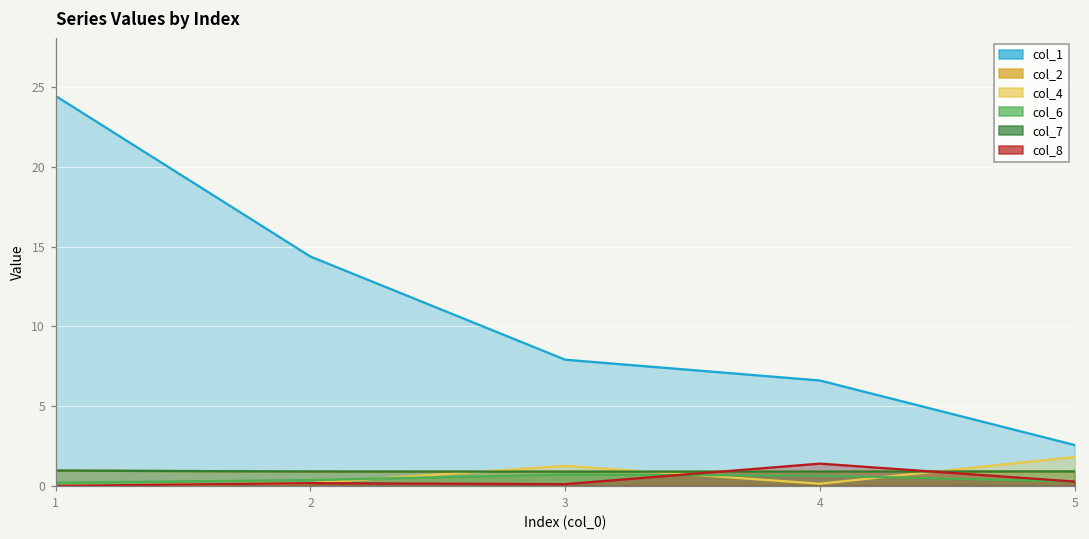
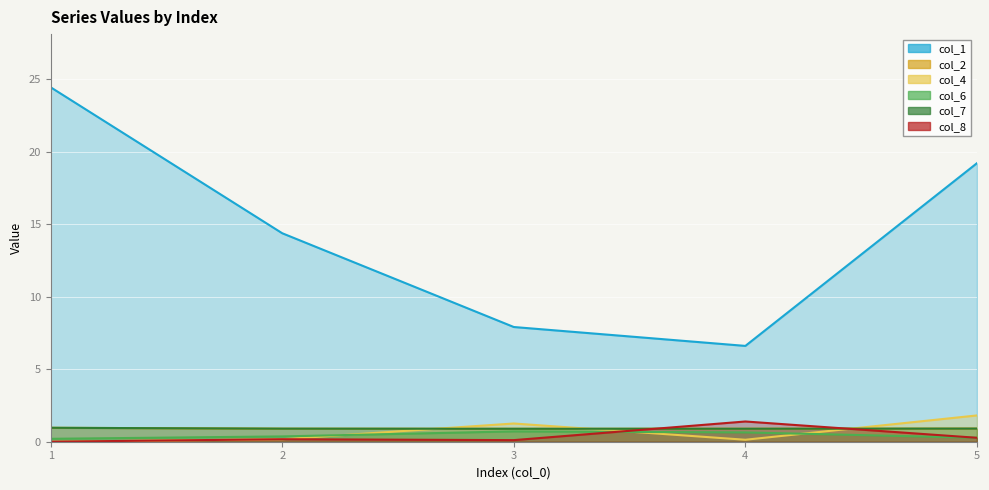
  {
    "col_1": {
      "1": 24.4,
      "2": 14.4,
      "3": 7.9,
      "4": 6.6,
-     "5": 2.6
+     "5": 19.2
    },
    "col_4": {
      "3": 1.3,
      "4": 0.1,
      "5": 1.8
    },
    "col_8": {
      "3": 0.1,
      "4": 1.4
    }
  }
